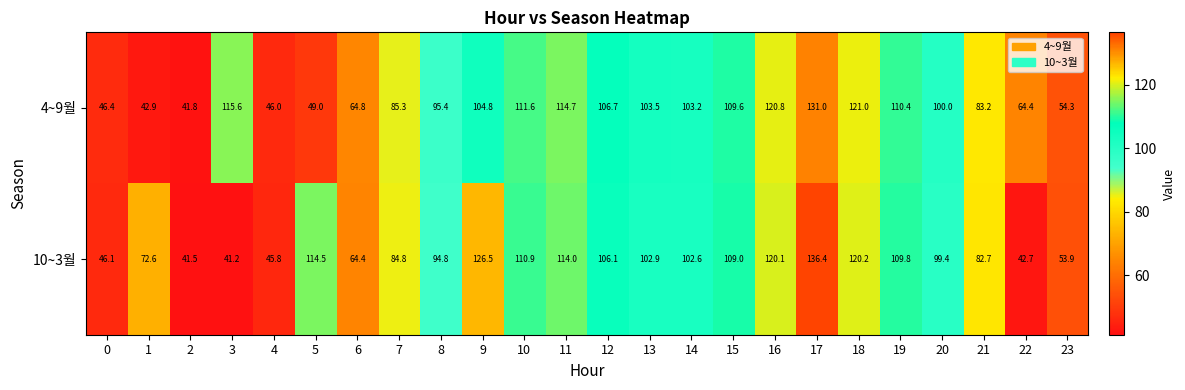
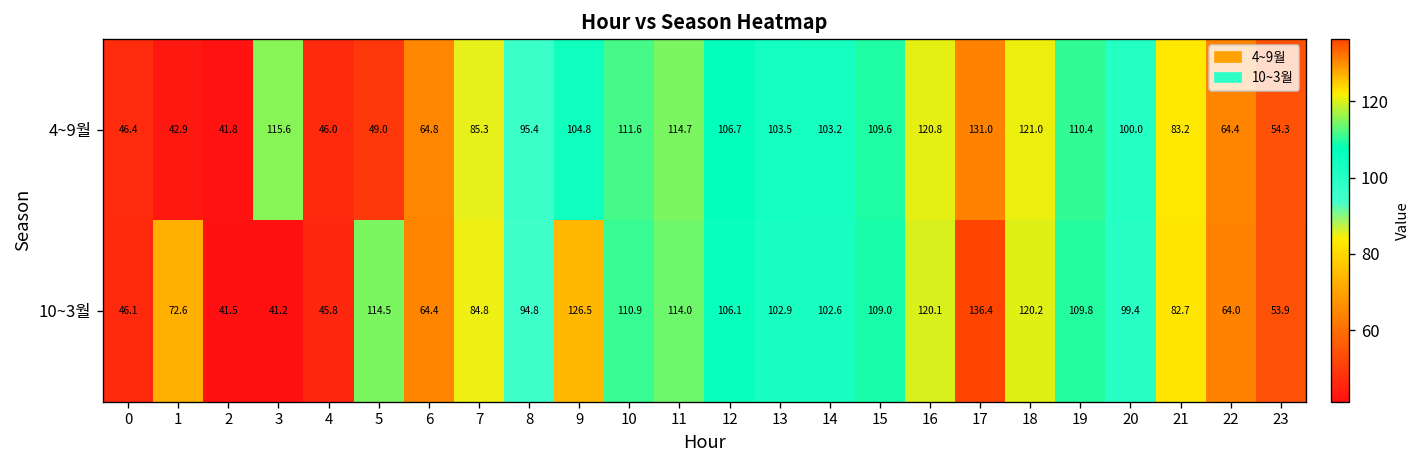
  {
    "4~9월": {
      "0": 46.4,
      "1": 42.9,
      "2": 41.8,
      "3": 115.6,
      "4": 46.0,
      "5": 49.0,
      "6": 64.8,
      "7": 85.3,
      "8": 95.4,
      "9": 104.8,
      "10": 111.6,
      "11": 114.7,
      "12": 106.7,
      "13": 103.5,
      "14": 103.2,
      "15": 109.6,
      "16": 120.8,
      "17": 131.0,
      "18": 121.0,
      "19": 110.4,
      "20": 100.0,
      "21": 83.2,
      "22": 64.4,
      "23": 54.3
    },
    "10~3월": {
      "0": 46.1,
      "1": 72.6,
      "2": 41.5,
      "3": 41.2,
      "4": 45.8,
      "5": 114.5,
      "6": 64.4,
      "7": 84.8,
      "8": 94.8,
      "9": 126.5,
      "10": 110.9,
      "11": 114.0,
      "12": 106.1,
      "13": 102.9,
      "14": 102.6,
      "15": 109.0,
      "16": 120.1,
      "17": 136.4,
      "18": 120.2,
      "19": 109.8,
      "20": 99.4,
      "21": 82.7,
-     "22": 42.7,
+     "22": 64.0,
      "23": 53.9
    }
  }
